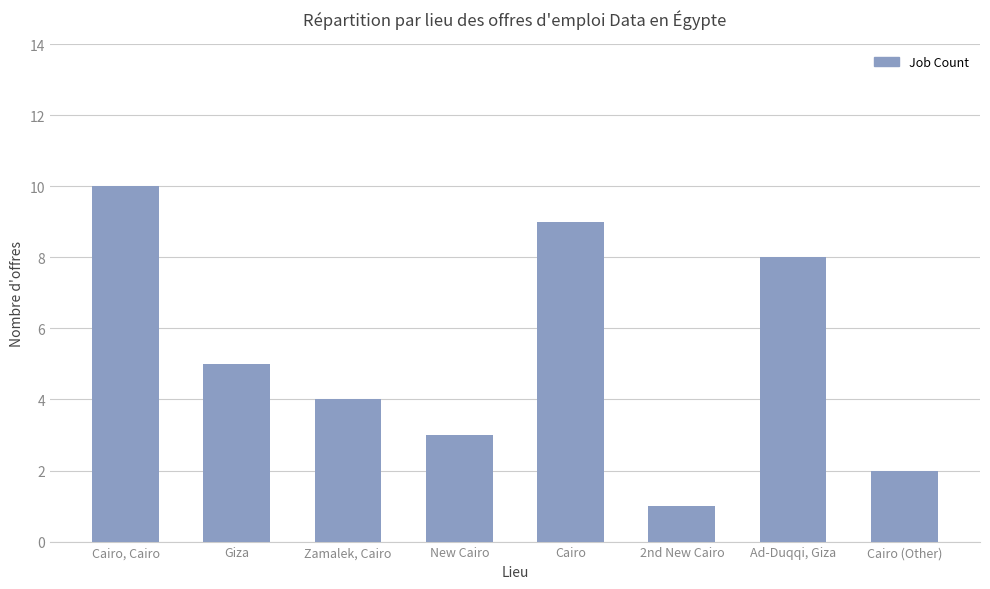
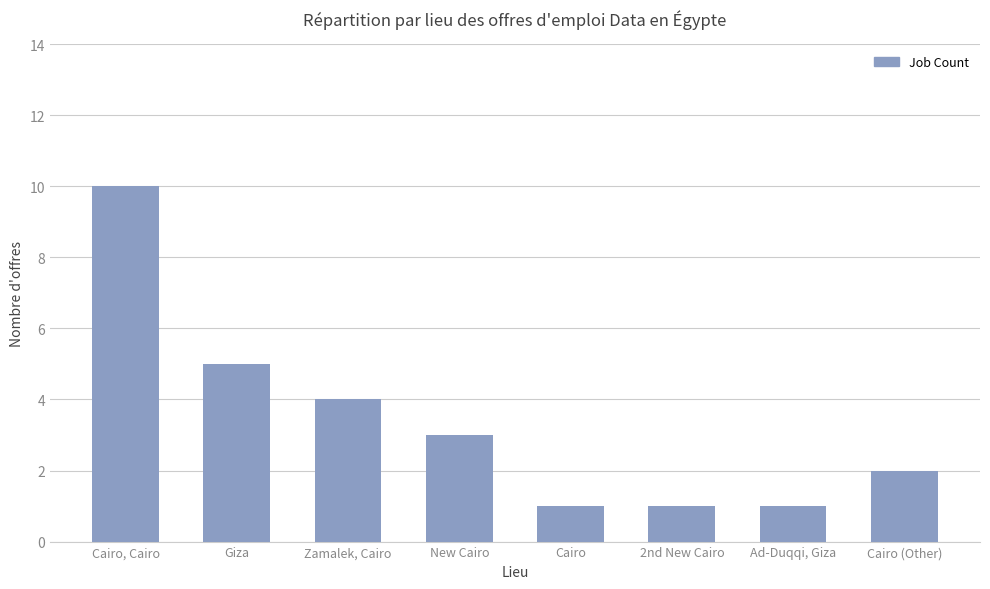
  {
    "Cairo, Cairo": 10,
    "Giza": 5,
    "Zamalek, Cairo": 4,
    "New Cairo": 3,
-   "Cairo": 9,
+   "Cairo": 1,
    "2nd New Cairo": 1,
-   "Ad-Duqqi, Giza": 8,
+   "Ad-Duqqi, Giza": 1,
    "Cairo (Other)": 2
  }
